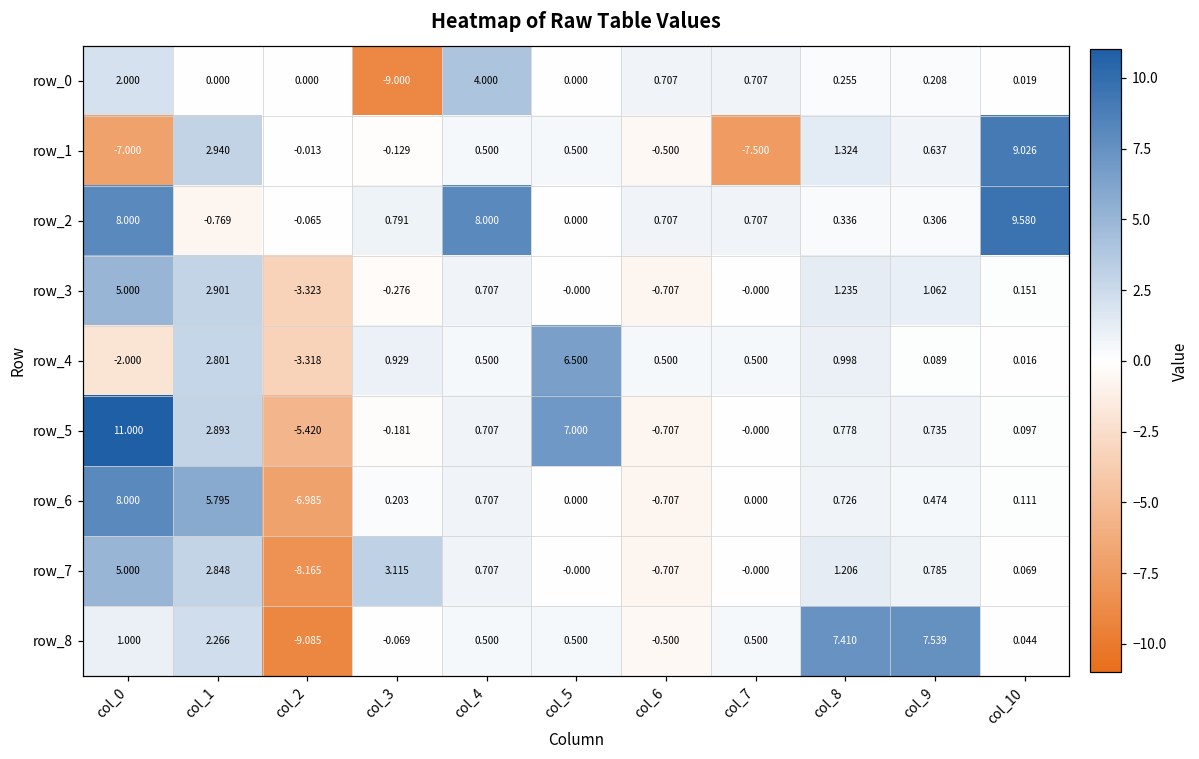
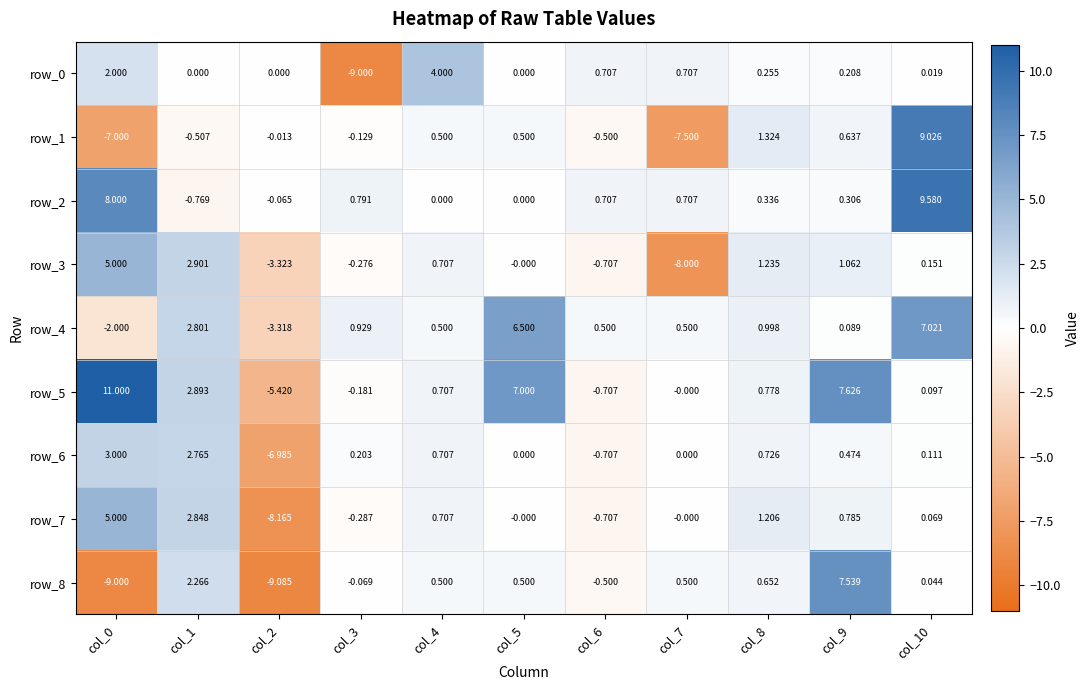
  {
    "row_0": {
      "col_0": 2.000,
      "col_1": 0.000,
      "col_2": 0.000,
      "col_3": -9.000,
      "col_4": 4.000,
      "col_5": 0.000,
      "col_6": 0.707,
      "col_7": 0.707,
      "col_8": 0.255,
      "col_9": 0.208,
      "col_10": 0.019
    },
    "row_1": {
      "col_0": -7.000,
-     "col_1": 2.940,
+     "col_1": -0.507,
      "col_2": -0.013,
      "col_3": -0.129,
      "col_4": 0.500,
      "col_5": 0.500,
      "col_6": -0.500,
      "col_7": -7.500,
      "col_8": 1.324,
      "col_9": 0.637,
      "col_10": 9.026
    },
    "row_2": {
      "col_0": 8.000,
      "col_1": -0.769,
      "col_2": -0.065,
      "col_3": 0.791,
-     "col_4": 8.000,
+     "col_4": 0.000,
      "col_5": 0.000,
      "col_6": 0.707,
      "col_7": 0.707,
      "col_8": 0.336,
      "col_9": 0.306,
      "col_10": 9.580
    },
    "row_3": {
      "col_0": 5.000,
      "col_1": 2.901,
      "col_2": -3.323,
      "col_3": -0.276,
      "col_4": 0.707,
      "col_5": -0.000,
      "col_6": -0.707,
-     "col_7": -0.000,
+     "col_7": -8.000,
      "col_8": 1.235,
      "col_9": 1.062,
      "col_10": 0.151
    },
    "row_4": {
      "col_0": -2.000,
      "col_1": 2.801,
      "col_2": -3.318,
      "col_3": 0.929,
      "col_4": 0.500,
      "col_5": 6.500,
      "col_6": 0.500,
      "col_7": 0.500,
      "col_8": 0.998,
      "col_9": 0.089,
-     "col_10": 0.016
+     "col_10": 7.021
    },
    "row_5": {
      "col_0": 11.000,
      "col_1": 2.893,
      "col_2": -5.420,
      "col_3": -0.181,
      "col_4": 0.707,
      "col_5": 7.000,
      "col_6": -0.707,
      "col_7": -0.000,
      "col_8": 0.778,
-     "col_9": 0.735,
+     "col_9": 7.626,
      "col_10": 0.097
    },
    "row_6": {
-     "col_0": 8.000,
-     "col_1": 5.795,
+     "col_0": 3.000,
+     "col_1": 2.765,
      "col_2": -6.985,
      "col_3": 0.203,
      "col_4": 0.707,
      "col_5": 0.000,
      "col_6": -0.707,
      "col_7": 0.000,
      "col_8": 0.726,
      "col_9": 0.474,
      "col_10": 0.111
    },
    "row_7": {
      "col_0": 5.000,
      "col_1": 2.848,
      "col_2": -8.165,
-     "col_3": 3.115,
+     "col_3": -0.287,
      "col_4": 0.707,
      "col_5": -0.000,
      "col_6": -0.707,
      "col_7": -0.000,
      "col_8": 1.206,
      "col_9": 0.785,
      "col_10": 0.069
    },
    "row_8": {
-     "col_0": 1.000,
+     "col_0": -9.000,
      "col_1": 2.266,
      "col_2": -9.085,
      "col_3": -0.069,
      "col_4": 0.500,
      "col_5": 0.500,
      "col_6": -0.500,
      "col_7": 0.500,
-     "col_8": 7.410,
+     "col_8": 0.652,
      "col_9": 7.539,
      "col_10": 0.044
    }
  }
